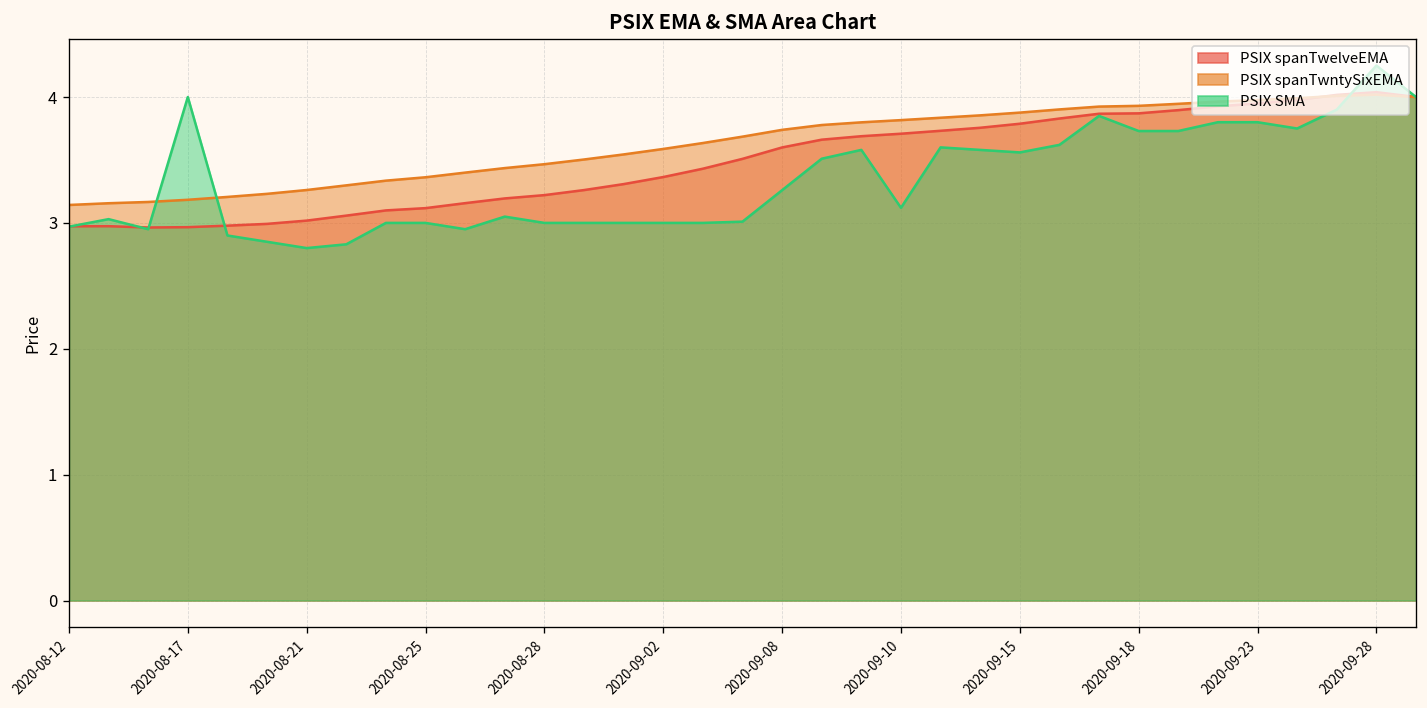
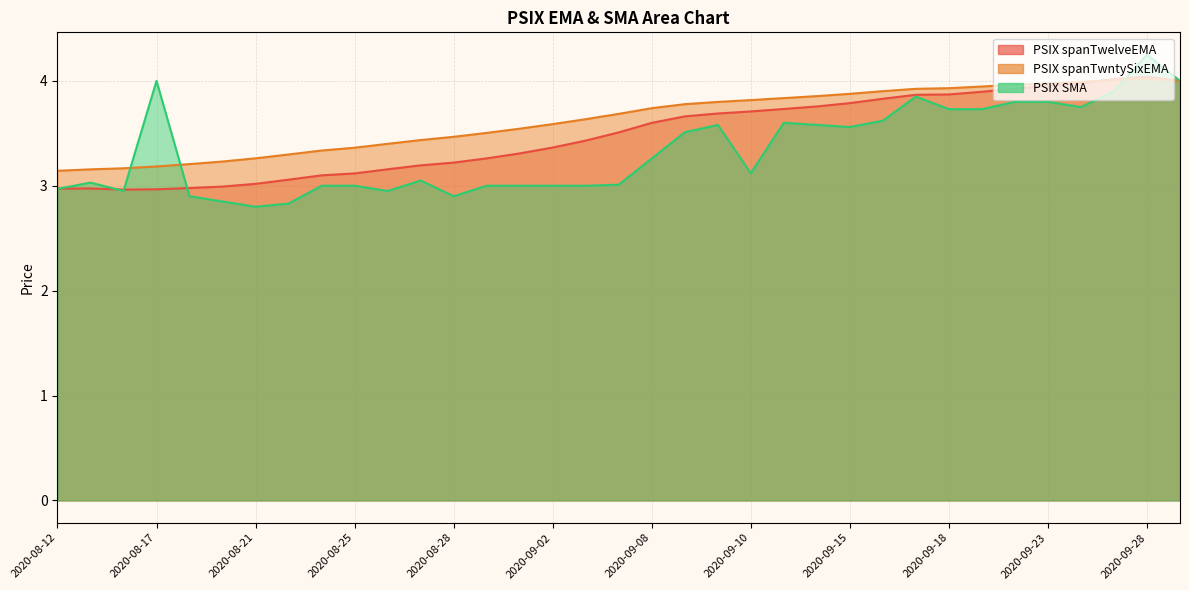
  {
    "PSIX SMA": {
      "2020-08-17": 4.0,
      "2020-08-25": 3.0,
-     "2020-08-28": 3.0,
+     "2020-08-28": 2.9,
      "2020-09-02": 3.0,
      "2020-09-10": 3.1,
      "2020-09-15": 3.56,
      "2020-09-18": 3.73,
      "2020-09-23": 3.8
    }
  }
